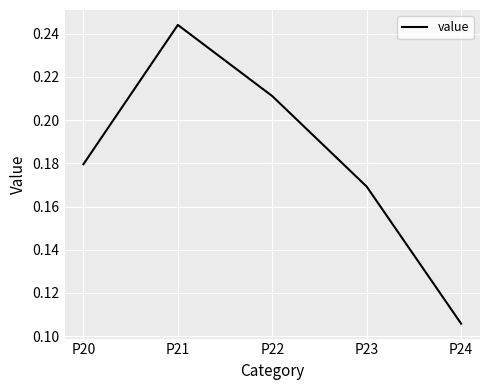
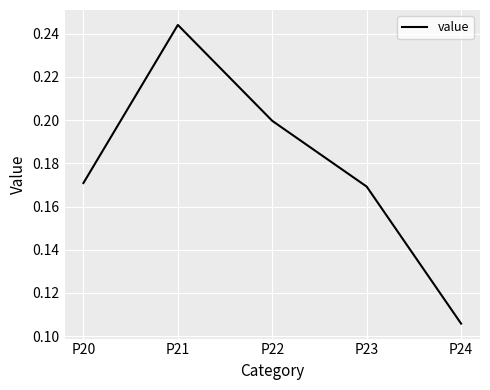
  {
-   "P20": 0.180,
+   "P20": 0.171,
    "P21": 0.244,
-   "P22": 0.211,
+   "P22": 0.200,
    "P23": 0.169,
    "P24": 0.106
  }
